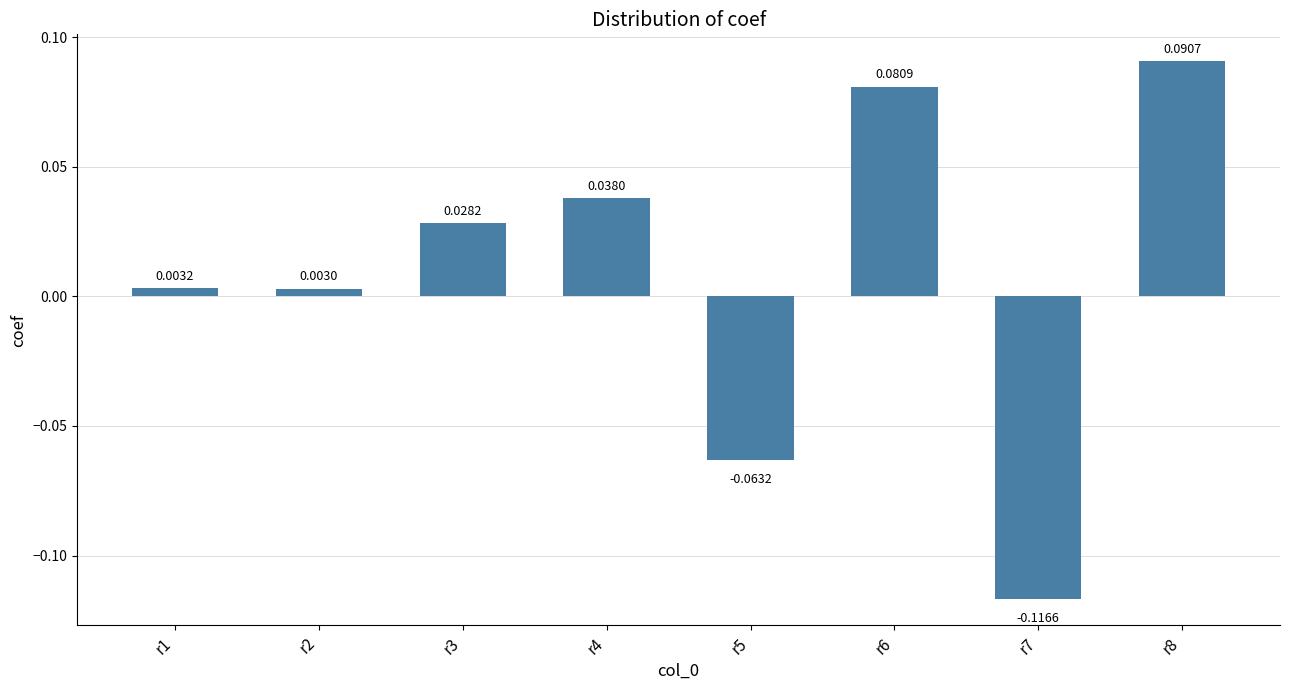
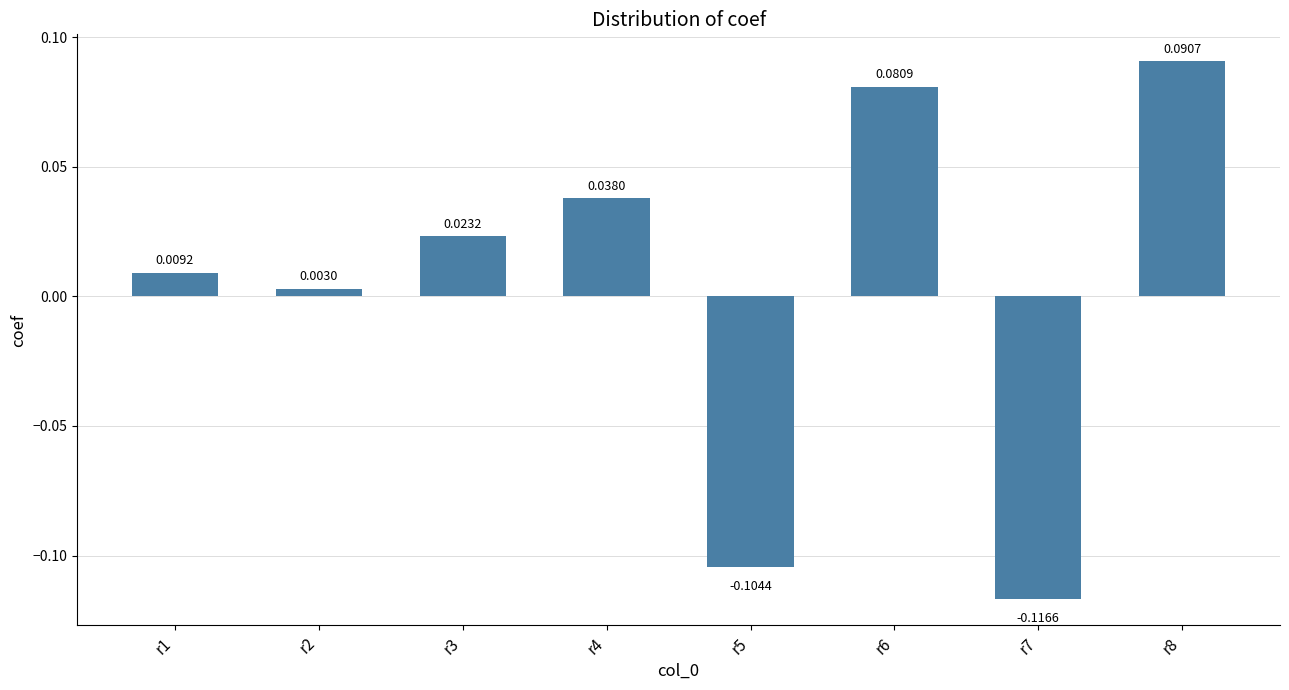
  {
-   "r1": 0.0032,
+   "r1": 0.0092,
    "r2": 0.0030,
-   "r3": 0.0282,
+   "r3": 0.0232,
    "r4": 0.0380,
-   "r5": -0.0632,
+   "r5": -0.1044,
    "r6": 0.0809,
    "r7": -0.1166,
    "r8": 0.0907
  }
